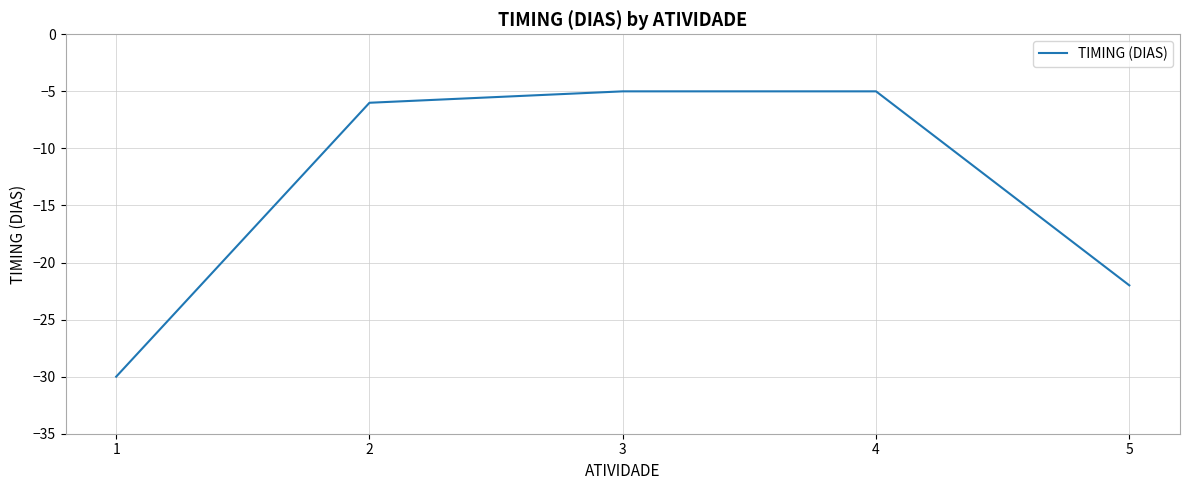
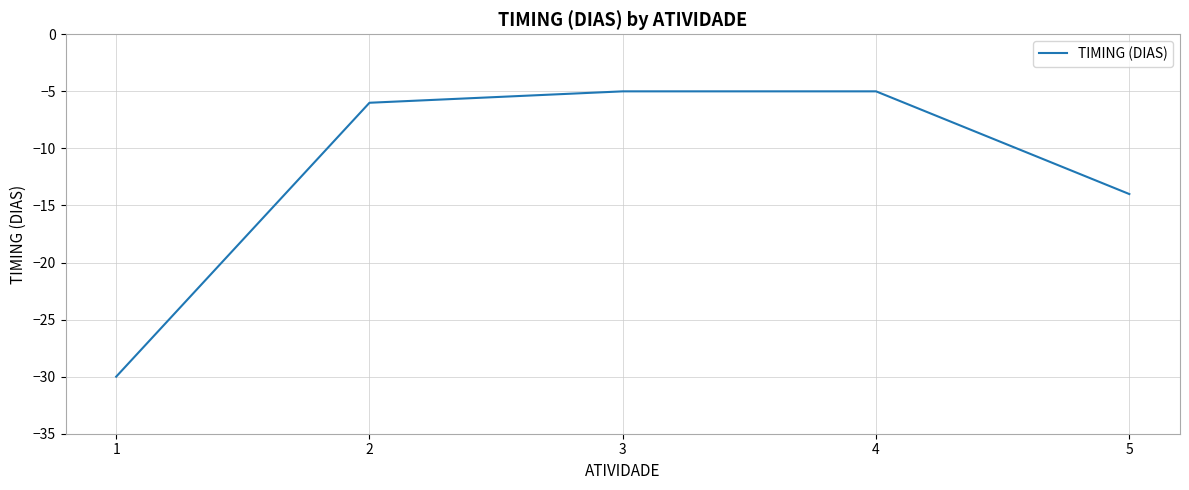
  {
    "1": -30,
    "2": -6,
    "3": -5,
    "4": -5,
-   "5": -22
+   "5": -14
  }
